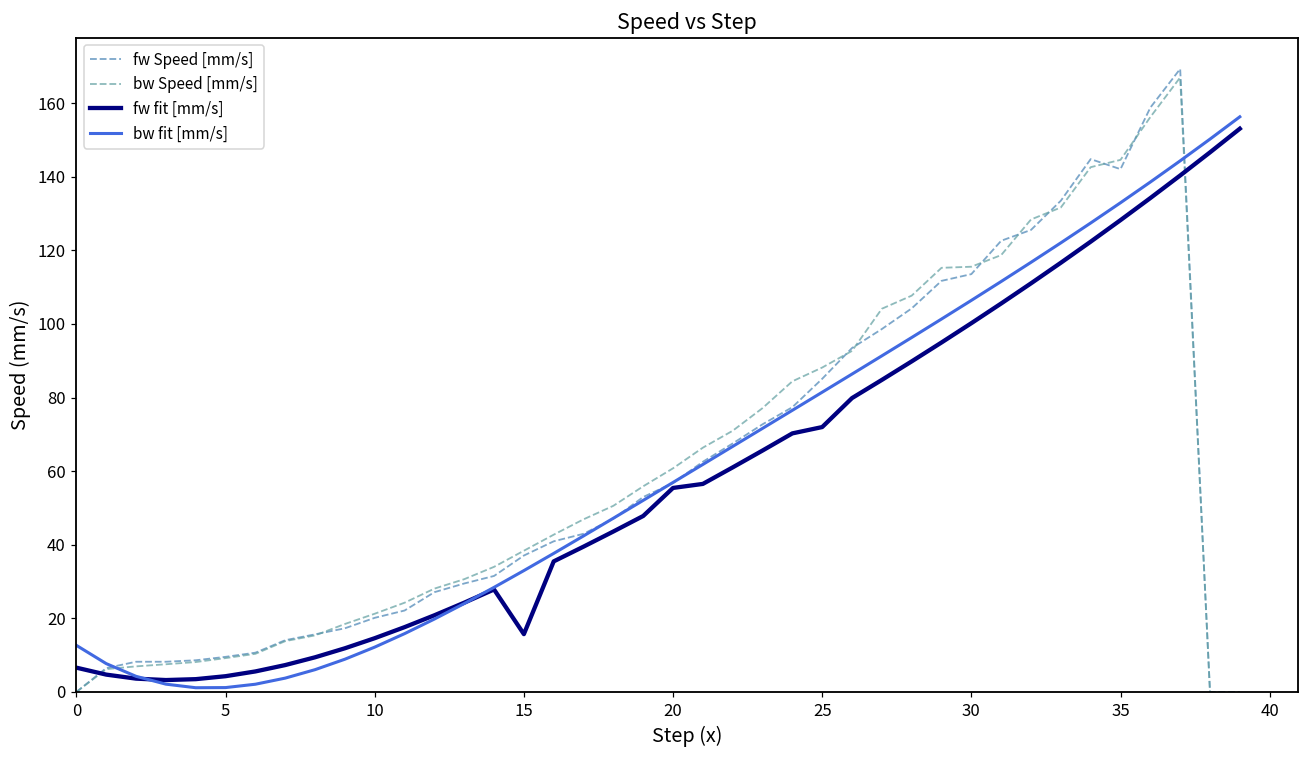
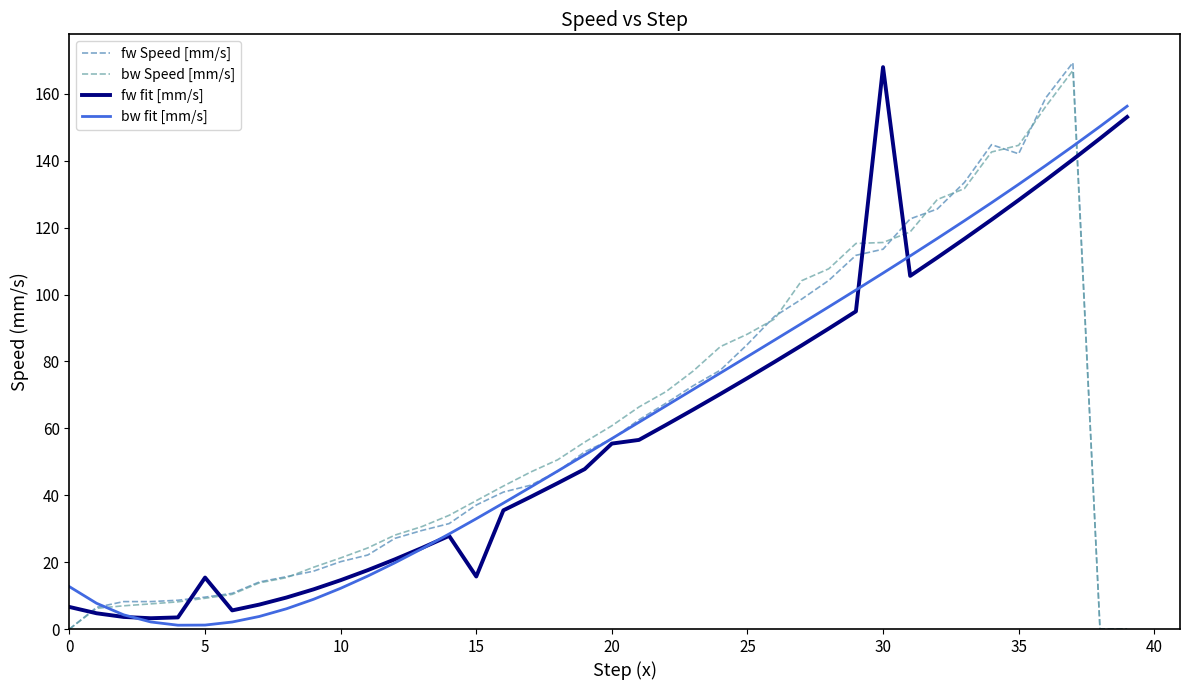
  {
    "fw fit [mm/s]": {
      "0": 7,
-     "5": 4,
+     "5": 15,
      "10": 15,
      "15": 16,
      "20": 55,
-     "25": 72,
-     "30": 100,
+     "25": 75,
+     "30": 168,
      "35": 128
    }
  }
